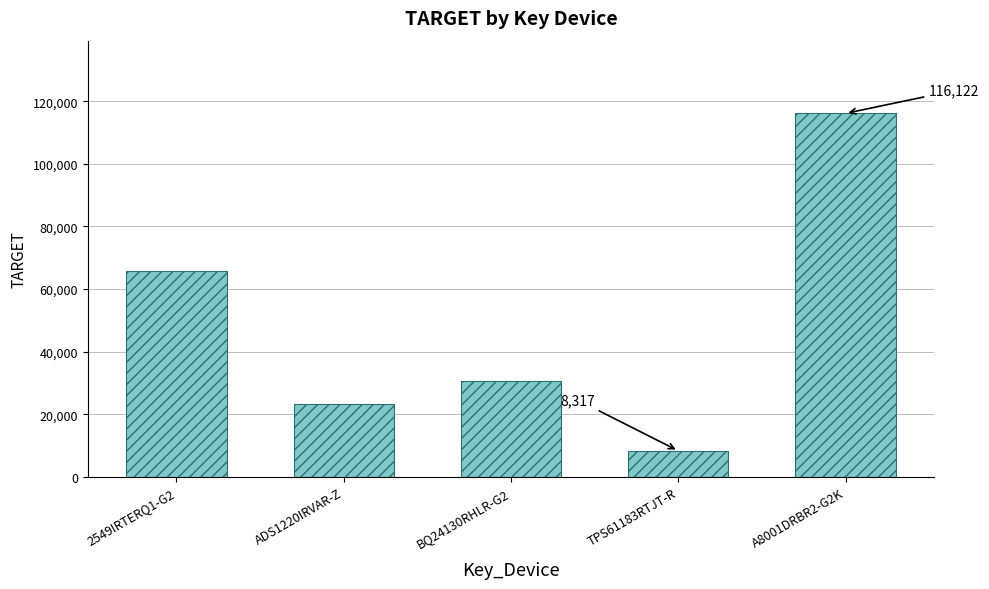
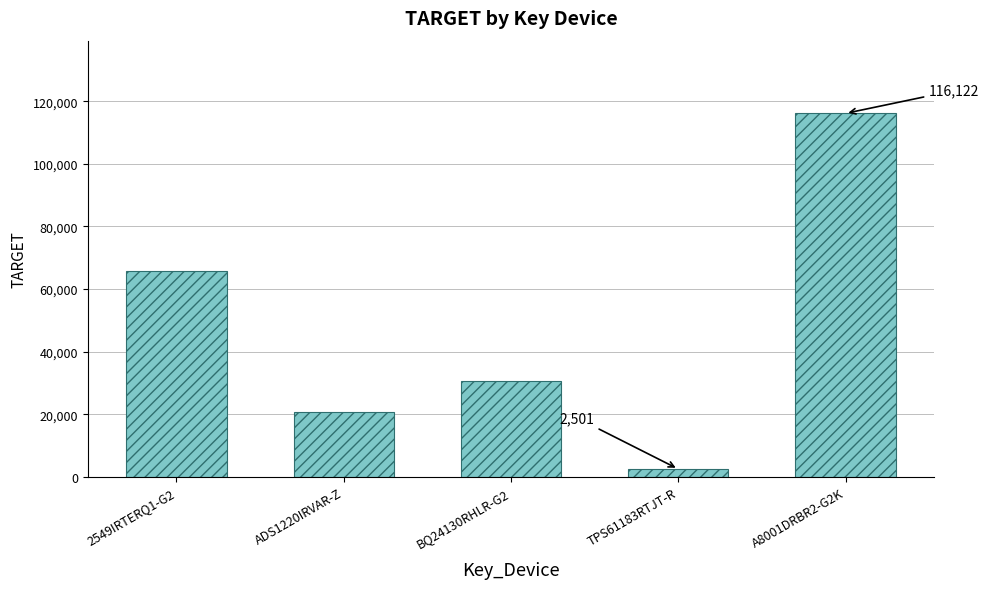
  {
-   "ADS1220IRVAR-Z": "23,000",
-   "TPS61183RTJT-R": "8,317",
+   "ADS1220IRVAR-Z": "21,000",
+   "TPS61183RTJT-R": "2,501",
    "A8001DRBR2-G2K": "116,122"
  }
